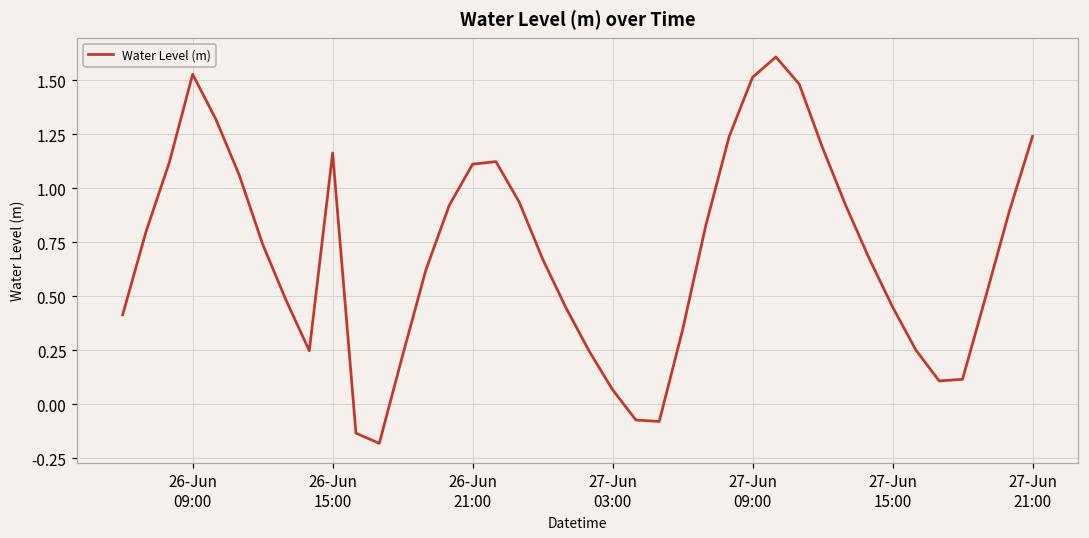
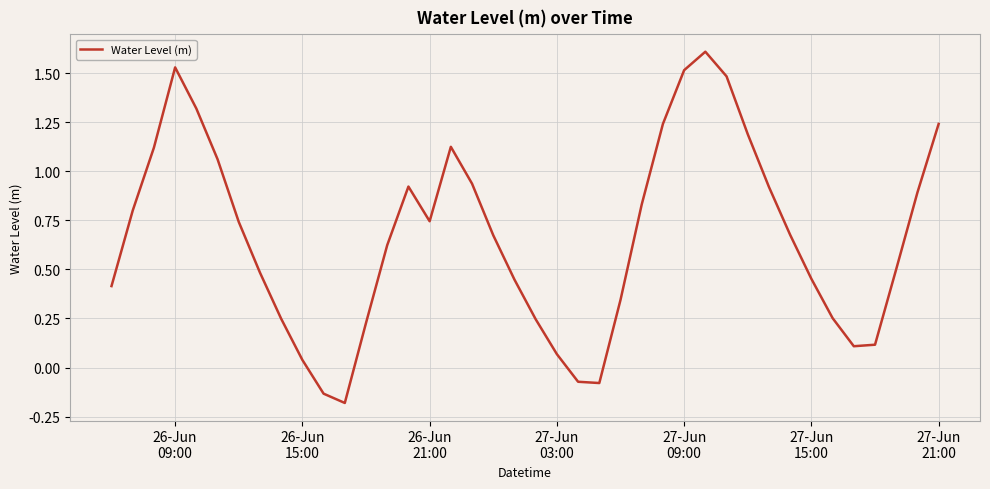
  {
    "26-Jun 09:00": 1.53,
-   "26-Jun 15:00": 1.16,
-   "26-Jun 21:00": 1.11,
+   "26-Jun 15:00": 0.04,
+   "26-Jun 21:00": 0.75,
    "27-Jun 03:00": 0.07,
    "27-Jun 09:00": 1.51,
    "27-Jun 15:00": 0.45,
    "27-Jun 21:00": 1.24
  }
